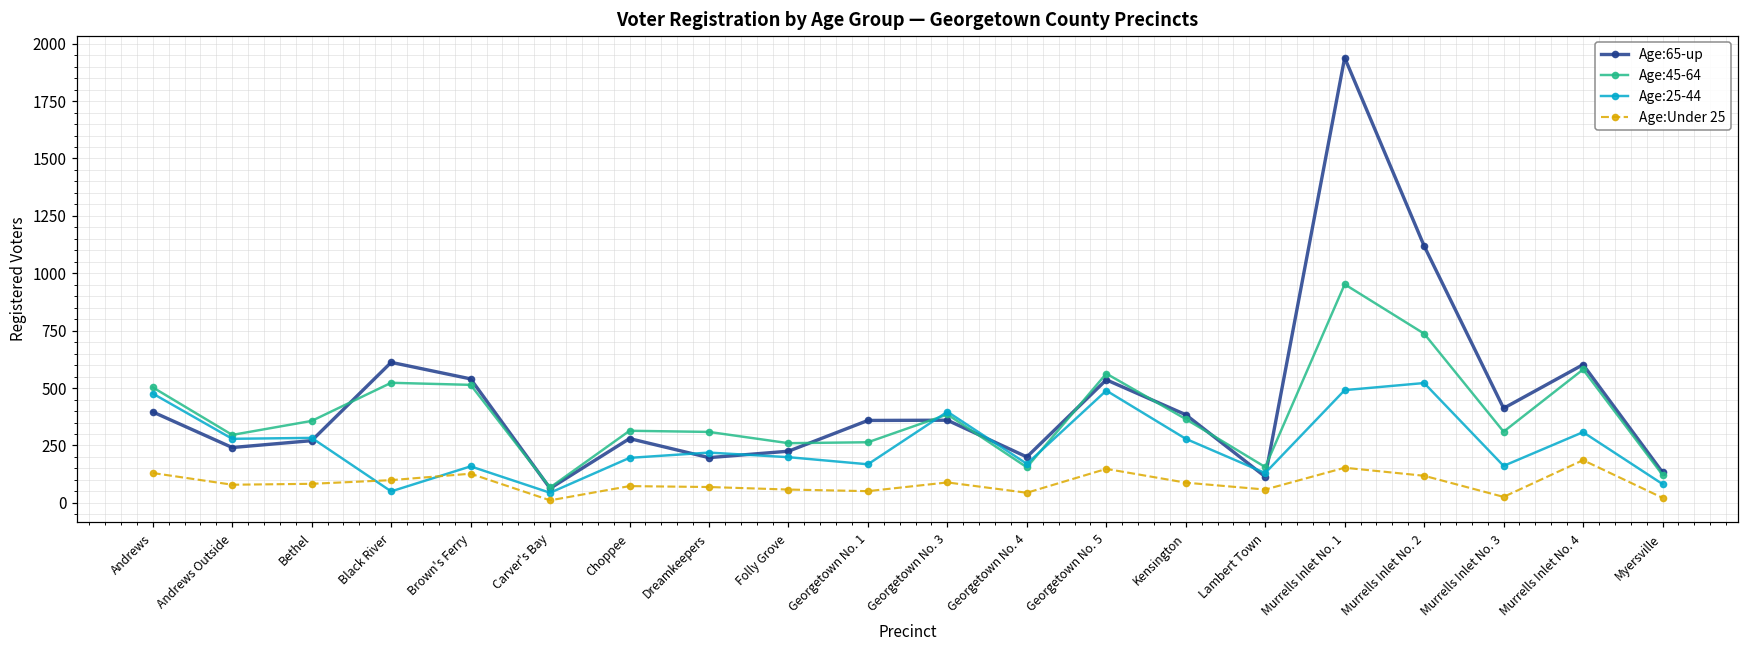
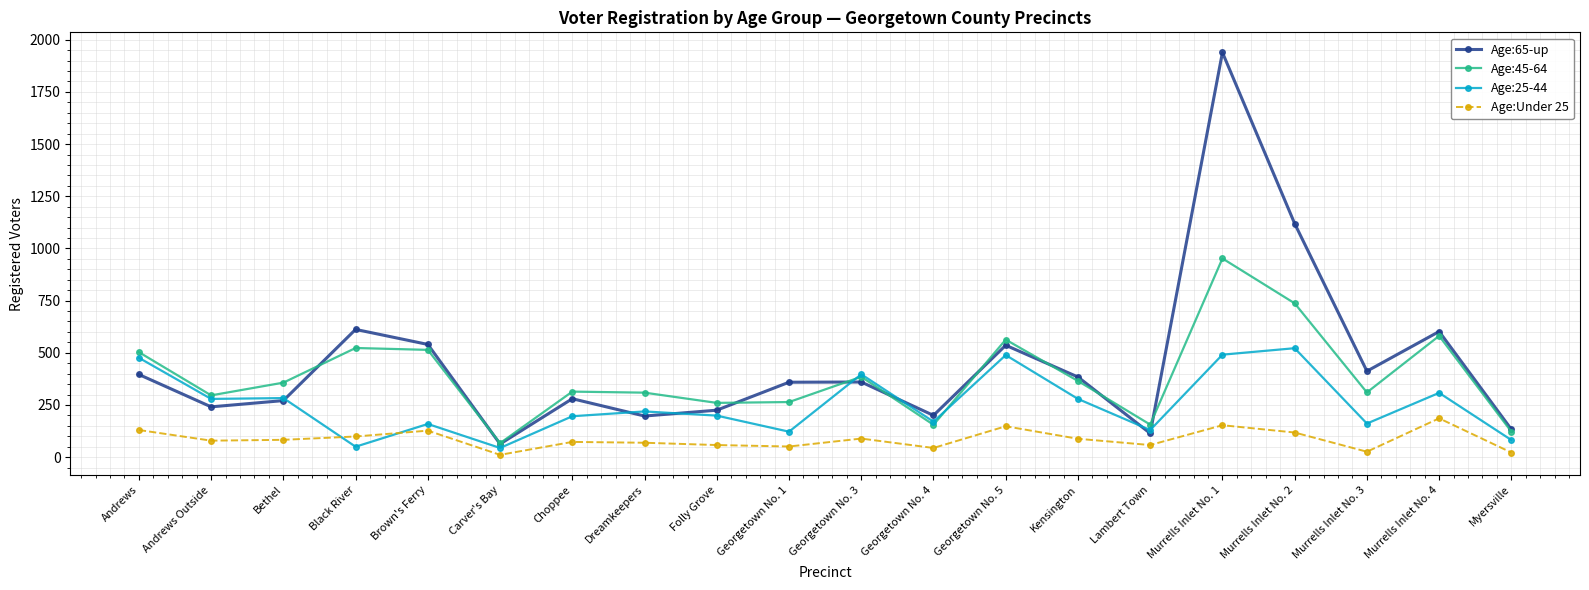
  {
    "Age:65-up": {
      "Andrews": 400,
      "Andrews Outside": 240,
      "Black River": 610,
      "Brown's Ferry": 540,
      "Choppee": 280,
      "Dreamkeepers": 200,
      "Folly Grove": 230,
      "Georgetown No. 1": 360,
      "Georgetown No. 3": 360,
      "Georgetown No. 4": 200,
      "Georgetown No. 5": 540,
      "Kensington": 380,
      "Lambert Town": 110,
      "Murrells Inlet No. 1": 1940,
      "Murrells Inlet No. 2": 1120,
      "Murrells Inlet No. 3": 410,
      "Murrells Inlet No. 4": 600
    },
    "Age:45-64": {
      "Andrews": 500,
      "Andrews Outside": 300,
      "Bethel": 360,
      "Black River": 520,
      "Brown's Ferry": 510,
      "Choppee": 310,
      "Dreamkeepers": 310,
      "Folly Grove": 260,
      "Georgetown No. 1": 260,
      "Georgetown No. 4": 160,
      "Georgetown No. 5": 560,
      "Kensington": 370,
      "Lambert Town": 160,
      "Murrells Inlet No. 1": 950,
      "Murrells Inlet No. 2": 740,
      "Murrells Inlet No. 3": 310,
      "Murrells Inlet No. 4": 580
    },
    "Age:25-44": {
      "Andrews": 480,
      "Andrews Outside": 280,
      "Black River": 50,
      "Brown's Ferry": 160,
      "Carver's Bay": 40,
      "Choppee": 200,
      "Dreamkeepers": 220,
      "Folly Grove": 200,
-     "Georgetown No. 1": 170,
+     "Georgetown No. 1": 120,
      "Georgetown No. 4": 170,
      "Georgetown No. 5": 490,
      "Kensington": 280,
      "Lambert Town": 130,
      "Murrells Inlet No. 1": 490,
      "Murrells Inlet No. 2": 520,
      "Murrells Inlet No. 3": 160,
      "Murrells Inlet No. 4": 310,
      "Myersville": 80
    },
    "Age:Under 25": {
      "Andrews": 130,
      "Andrews Outside": 80,
      "Bethel": 80,
      "Black River": 100,
      "Brown's Ferry": 130,
      "Carver's Bay": 10,
      "Choppee": 70,
      "Dreamkeepers": 70,
      "Folly Grove": 60,
      "Georgetown No. 1": 50,
      "Georgetown No. 3": 90,
      "Georgetown No. 4": 40,
      "Georgetown No. 5": 150,
      "Kensington": 90,
      "Lambert Town": 60,
      "Murrells Inlet No. 1": 150,
      "Murrells Inlet No. 2": 120,
      "Murrells Inlet No. 3": 30,
      "Murrells Inlet No. 4": 190,
      "Myersville": 20
    }
  }
